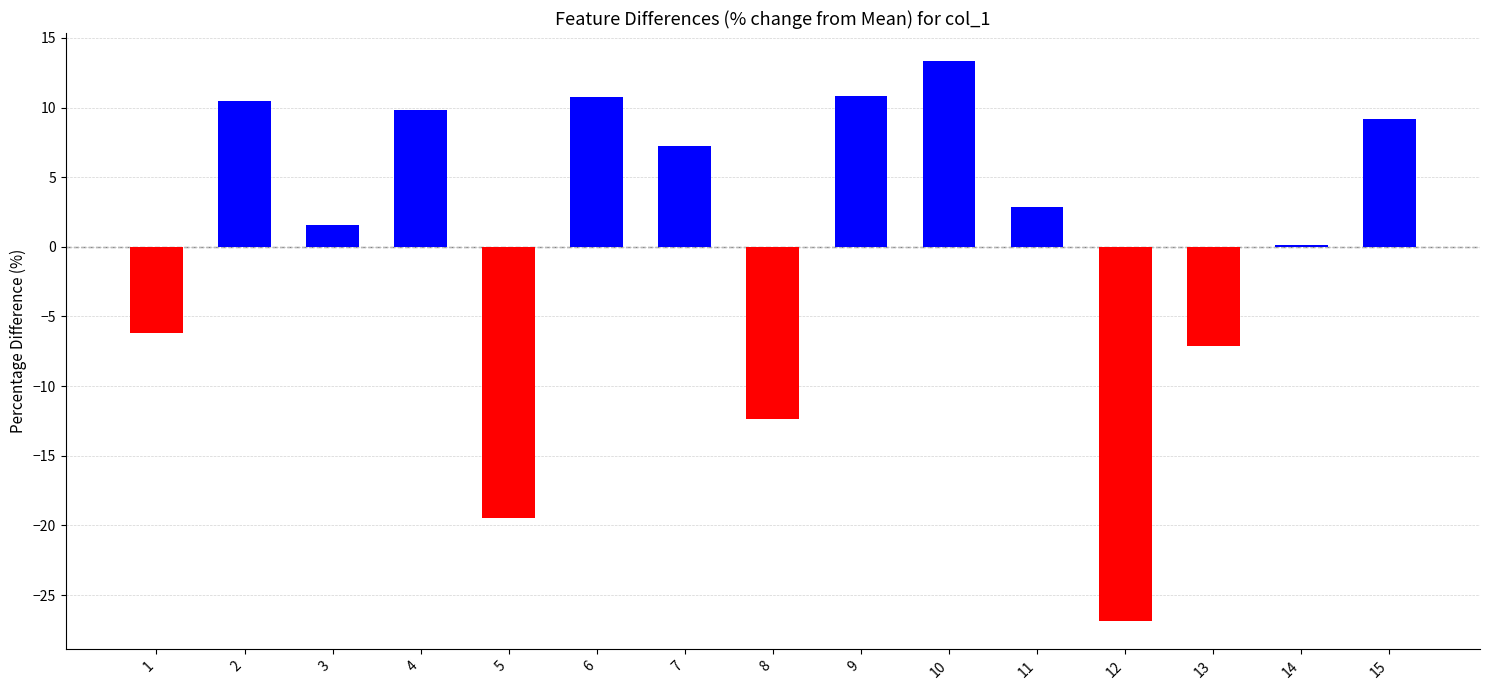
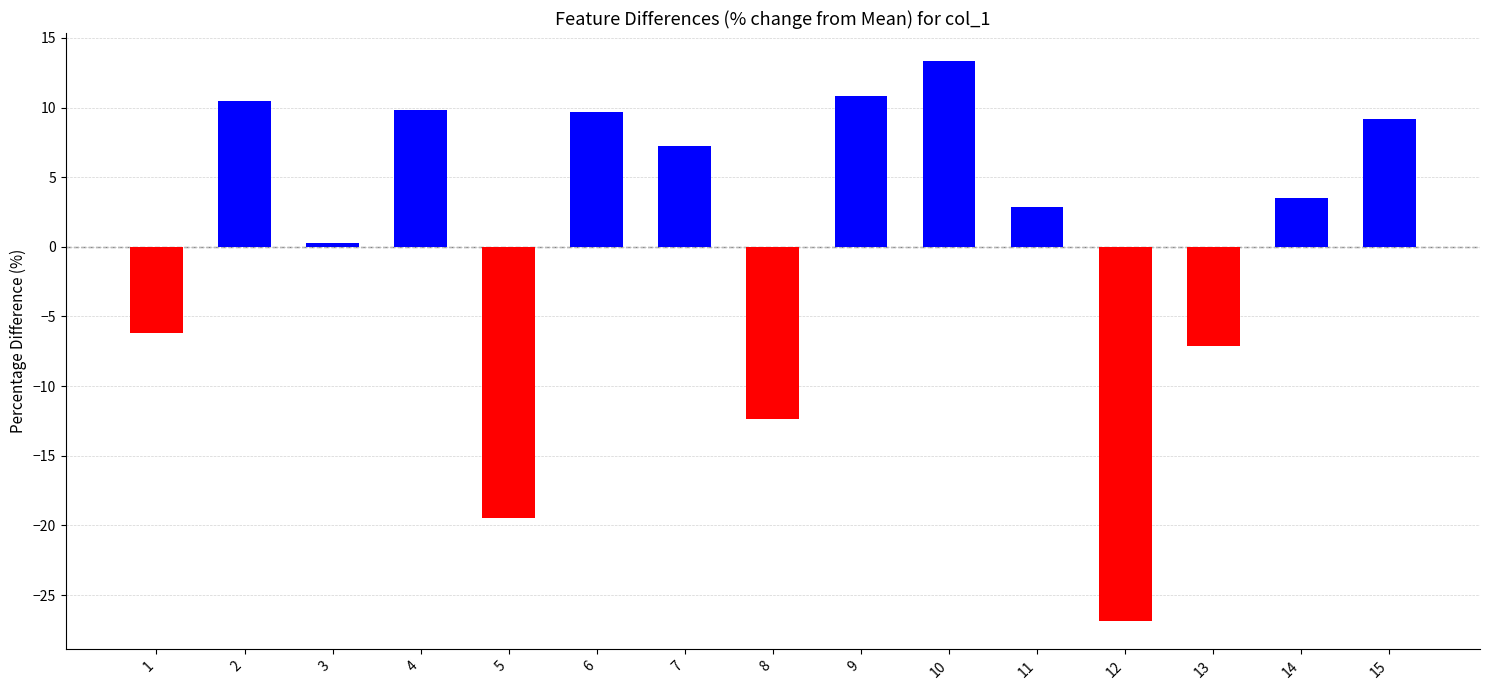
  {
    "1": -6.2,
    "2": 10.4,
-   "3": 1.5,
+   "3": 0.3,
    "4": 9.8,
    "5": -19.5,
-   "6": 10.8,
+   "6": 9.7,
    "7": 7.3,
    "8": -12.3,
    "9": 10.8,
    "10": 13.3,
    "11": 2.8,
    "12": -26.9,
    "13": -7.1,
-   "14": 0.1,
+   "14": 3.5,
    "15": 9.2
  }
